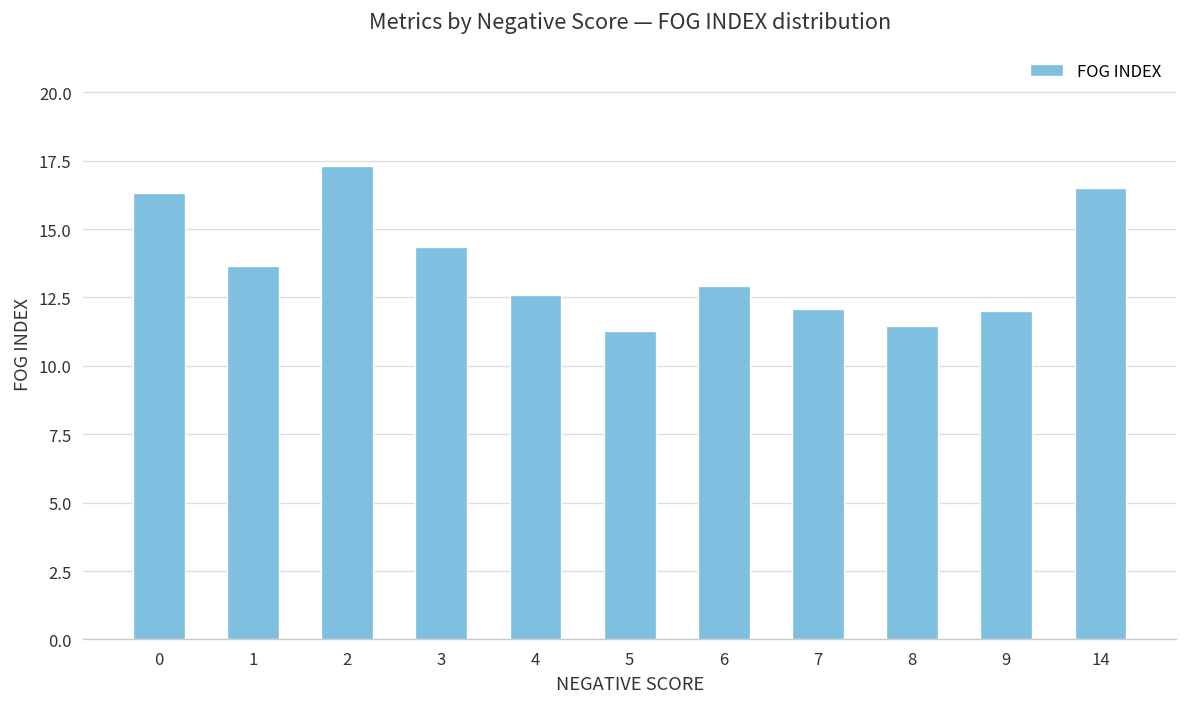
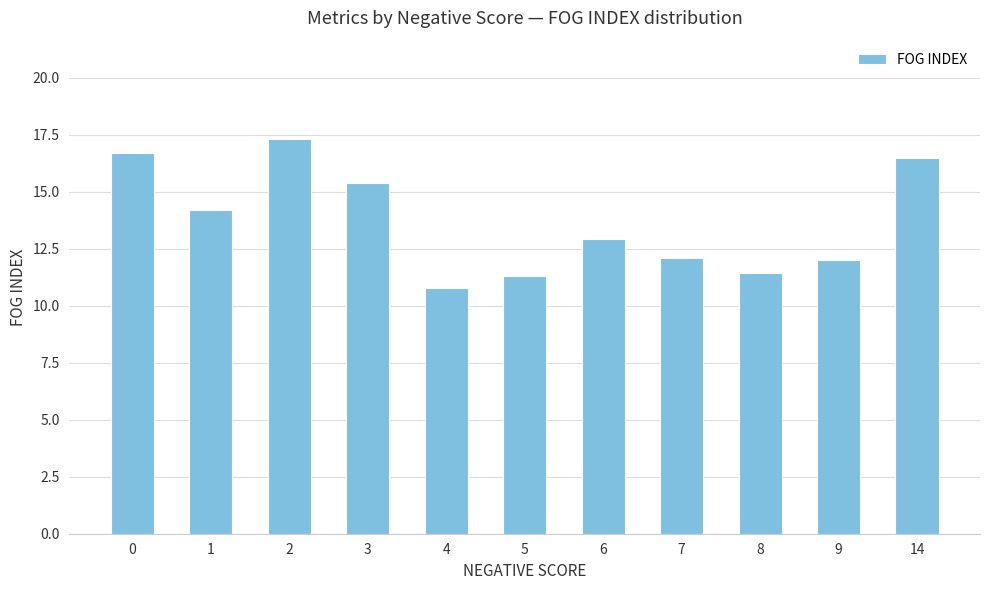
  {
-   "0": 16.3,
-   "1": 13.7,
+   "0": 16.7,
+   "1": 14.2,
    "2": 17.3,
-   "3": 14.4,
-   "4": 12.6,
+   "3": 15.4,
+   "4": 10.8,
    "5": 11.3,
    "6": 12.9,
    "7": 12.1,
    "8": 11.4,
    "9": 12.0,
    "14": 16.5
  }
